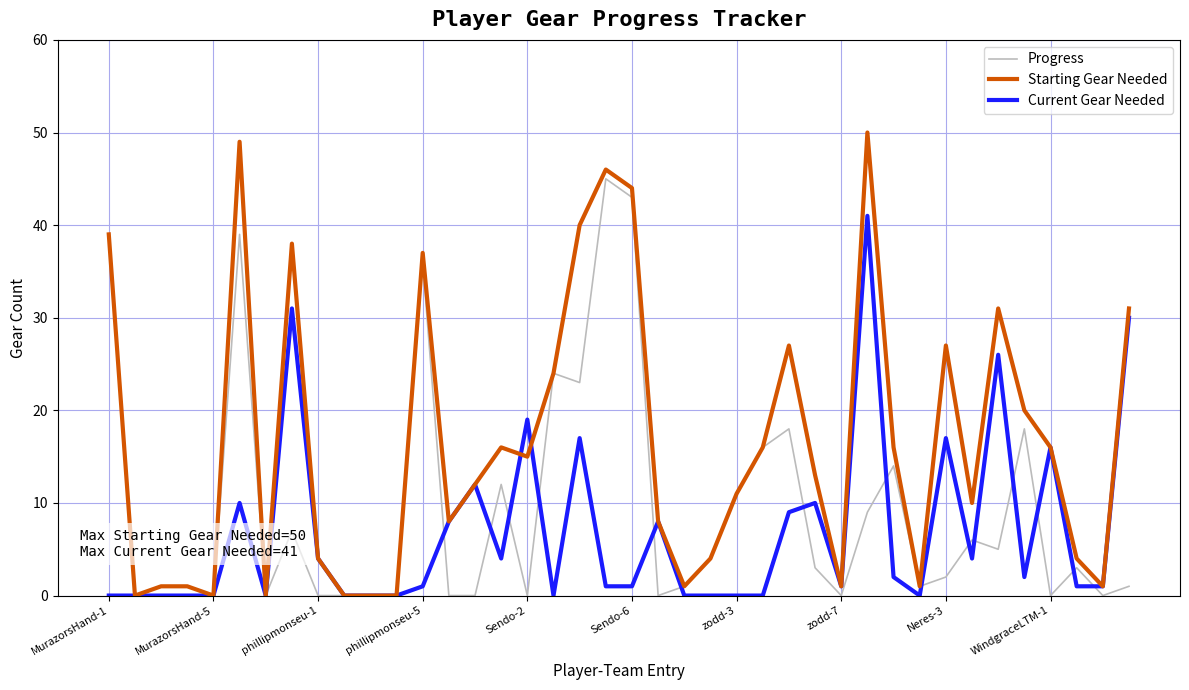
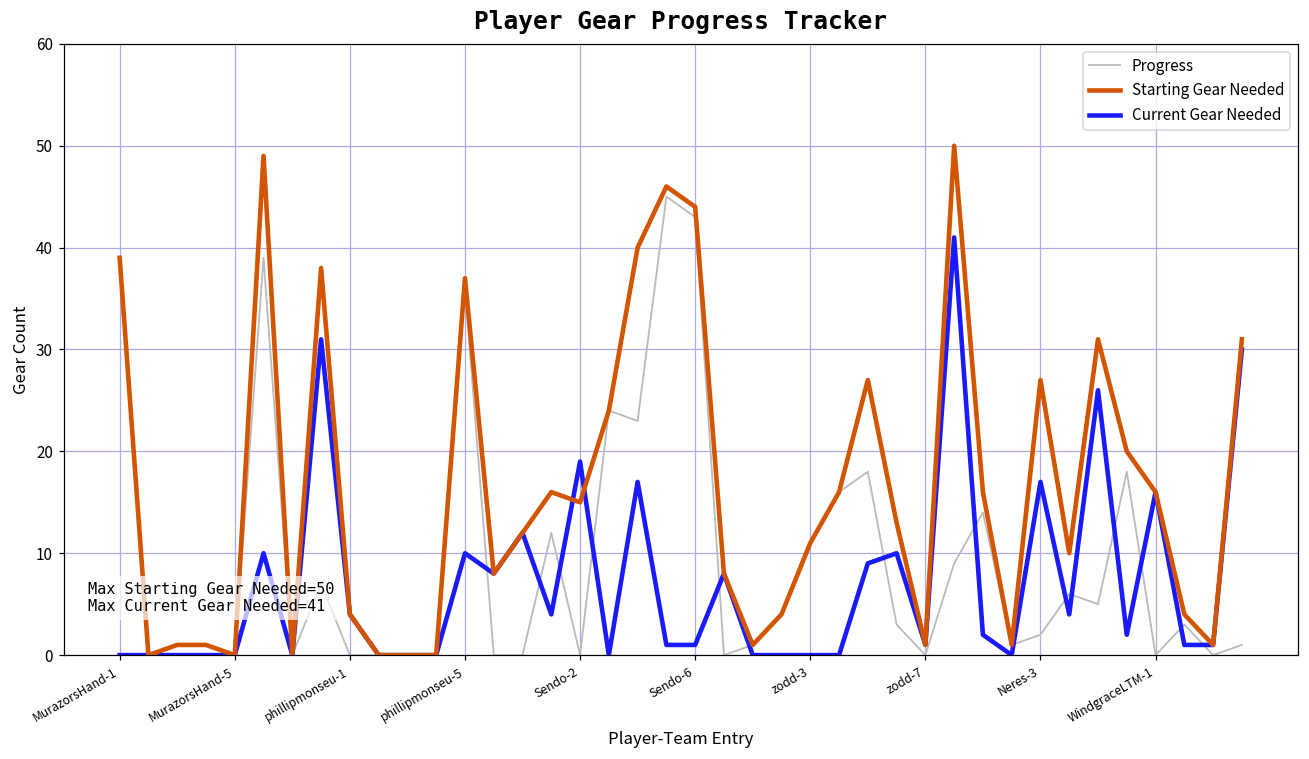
  {
    "Progress": {
      "phillipmonseu-1": 0,
      "phillipmonseu-5": 36,
      "Sendo-2": 0,
      "Sendo-6": 43,
      "zodd-7": 0,
      "Neres-3": 2,
      "WindgraceLTM-1": 0
    },
    "Starting Gear Needed": {
      "phillipmonseu-5": 37,
      "Sendo-2": 15,
      "Sendo-6": 44,
      "Neres-3": 27
    },
    "Current Gear Needed": {
      "MurazorsHand-1": 0,
-     "phillipmonseu-5": 1,
+     "phillipmonseu-5": 10,
      "Sendo-2": 19,
      "Sendo-6": 1,
      "zodd-3": 0,
      "Neres-3": 17
    }
  }
